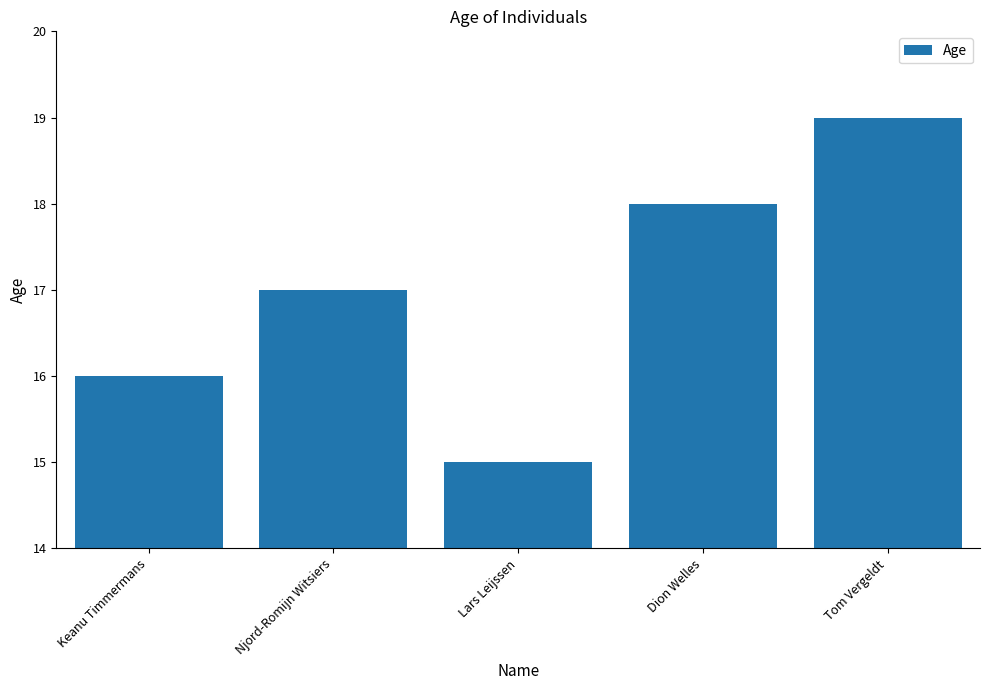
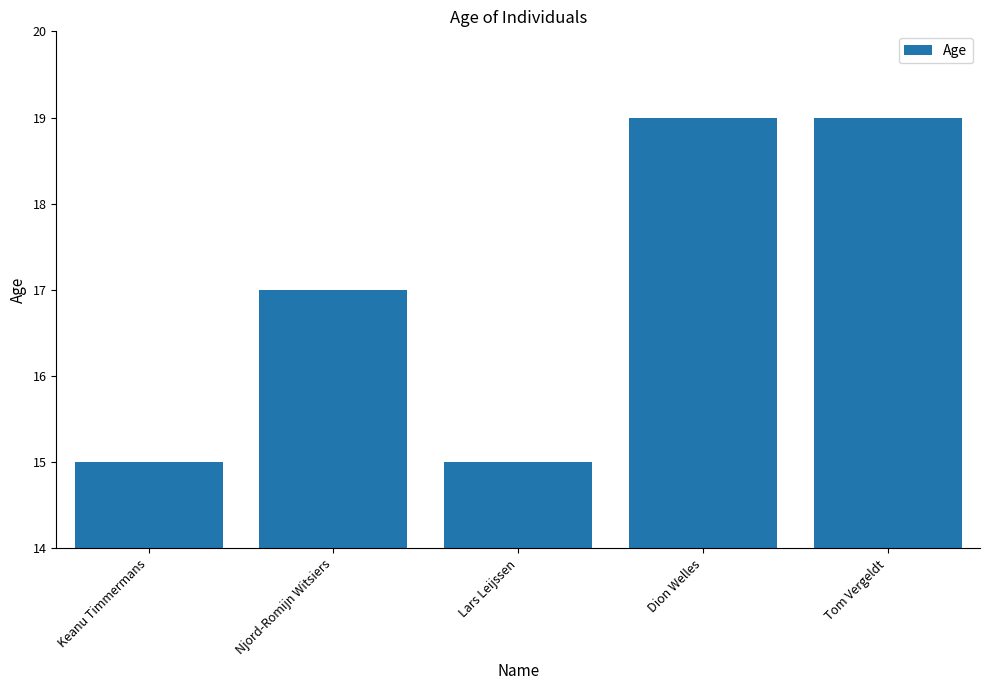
  {
-   "Keanu Timmermans": 16,
+   "Keanu Timmermans": 15,
    "Njord-Romijn Witsiers": 17,
    "Lars Leijssen": 15,
-   "Dion Welles": 18,
+   "Dion Welles": 19,
    "Tom Vergeldt": 19
  }
